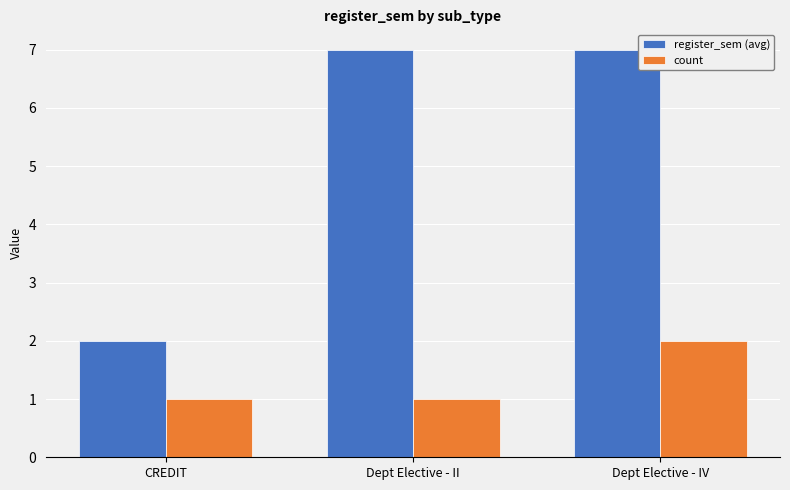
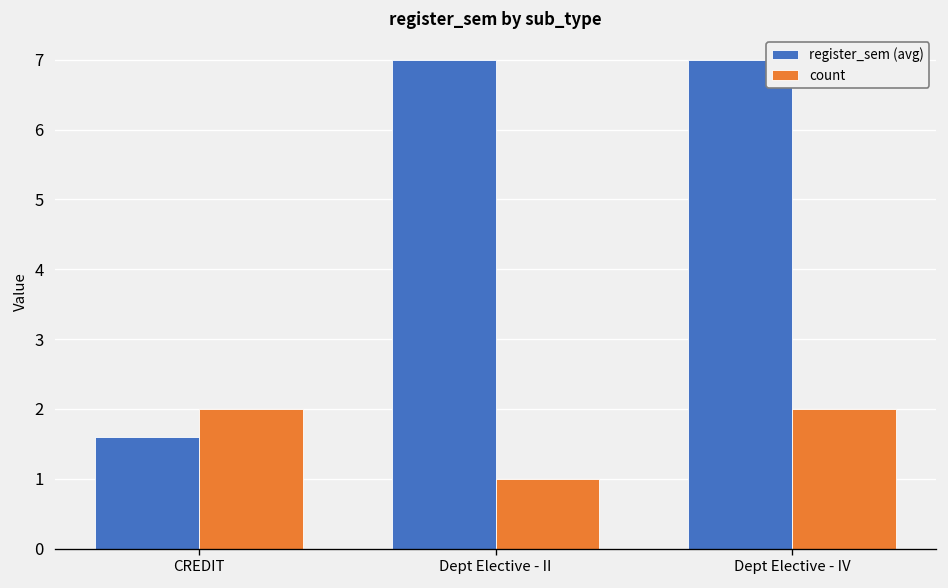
  {
    "register_sem (avg)": {
-     "CREDIT": 2.0,
+     "CREDIT": 1.6,
      "Dept Elective - II": 7.0,
      "Dept Elective - IV": 7.0
    },
    "count": {
-     "CREDIT": 1,
+     "CREDIT": 2,
      "Dept Elective - II": 1,
      "Dept Elective - IV": 2
    }
  }
